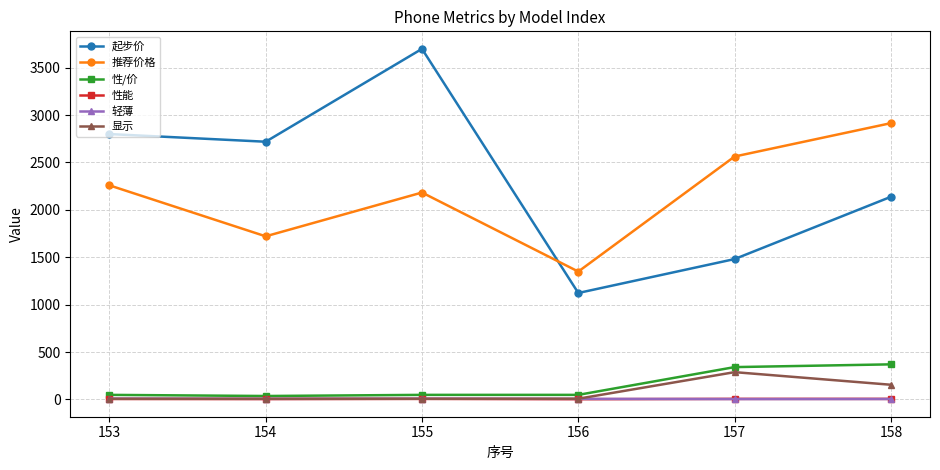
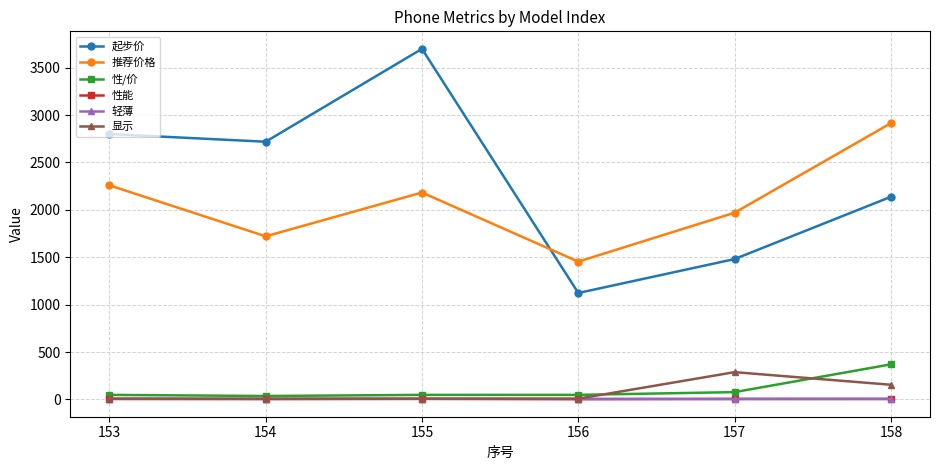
  {
    "起步价": {
      "154": 2700,
      "155": 3700,
      "156": 1100,
      "157": 1500,
      "158": 2100
    },
    "推荐价格": {
      "153": 2300,
      "154": 1700,
      "155": 2200,
-     "156": 1300,
-     "157": 2600,
+     "156": 1500,
+     "157": 2000,
      "158": 2900
    },
    "性/价": {
      "153": 0,
      "154": 0,
      "155": 0,
      "156": 0,
-     "157": 300,
+     "157": 100,
      "158": 400
    },
    "轻薄": {
      "157": 0,
      "158": 0
    },
    "显示": {
      "157": 300,
      "158": 200
    }
  }
